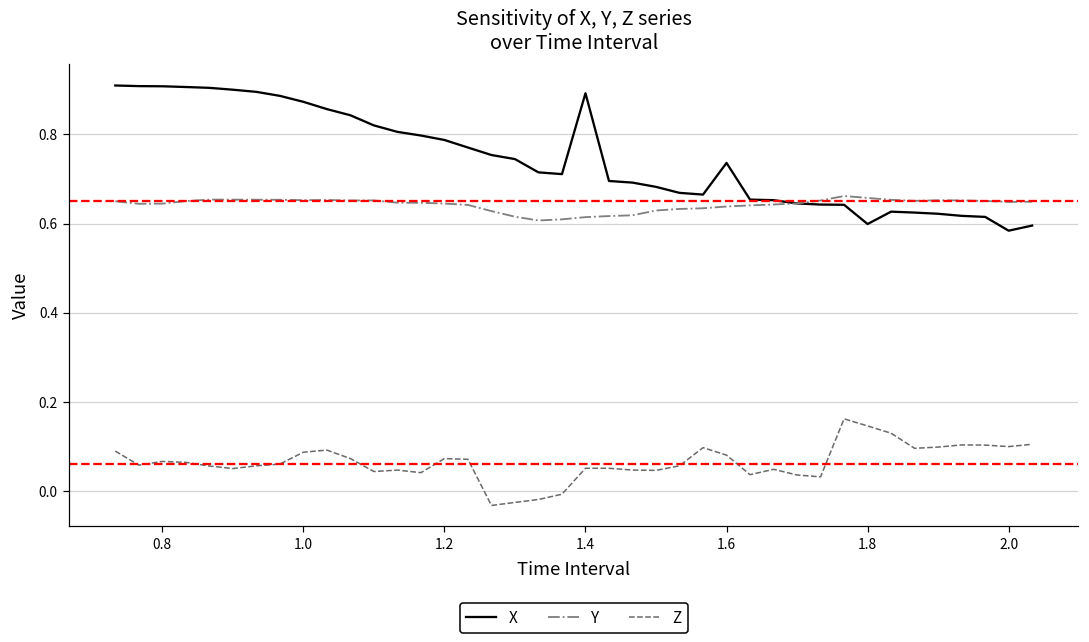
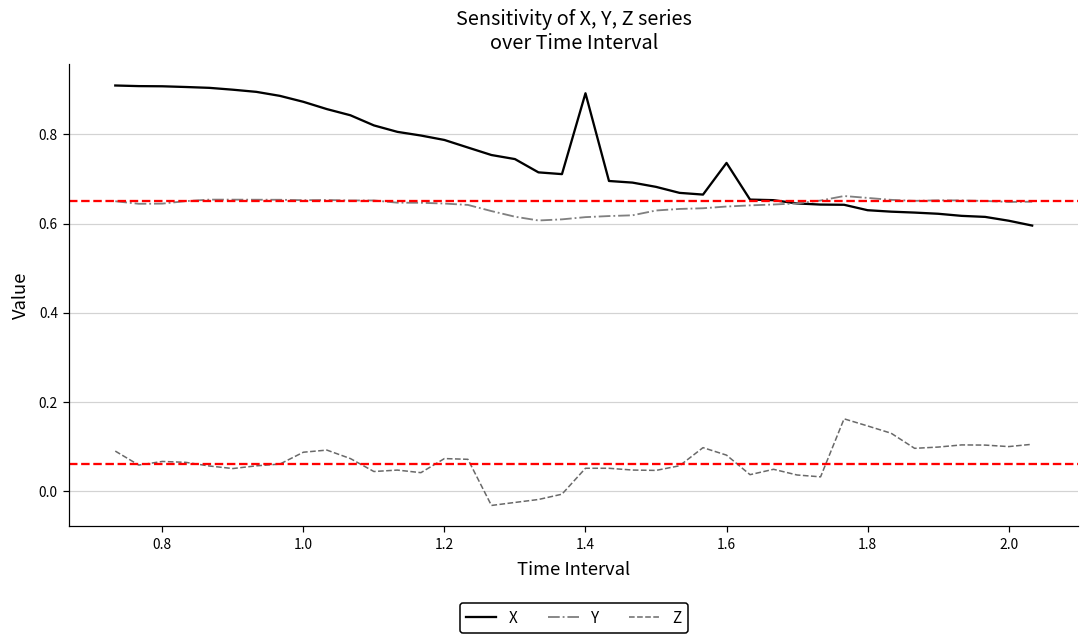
  {
    "X": {
      "0.8": 0.91,
      "1.0": 0.87,
      "1.2": 0.79,
      "1.4": 0.89,
      "1.6": 0.74,
-     "1.8": 0.60,
-     "2.0": 0.58
+     "1.8": 0.63,
+     "2.0": 0.61
    }
  }
